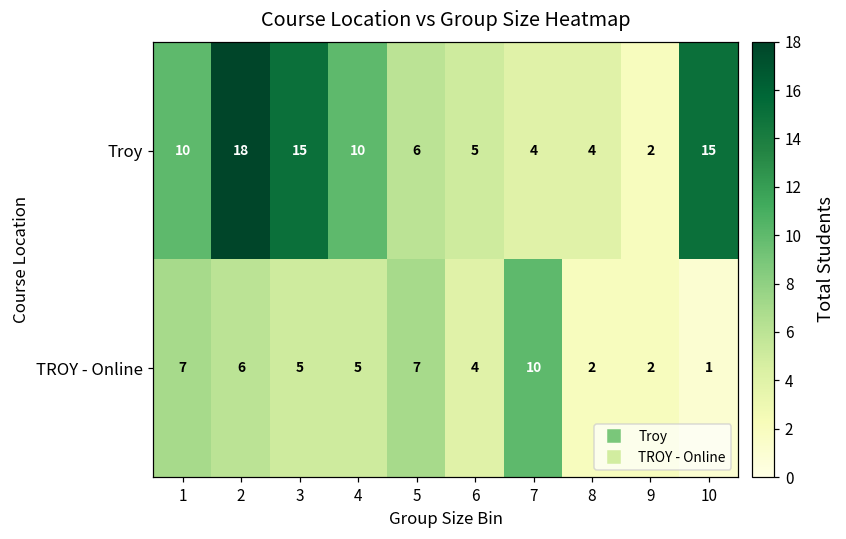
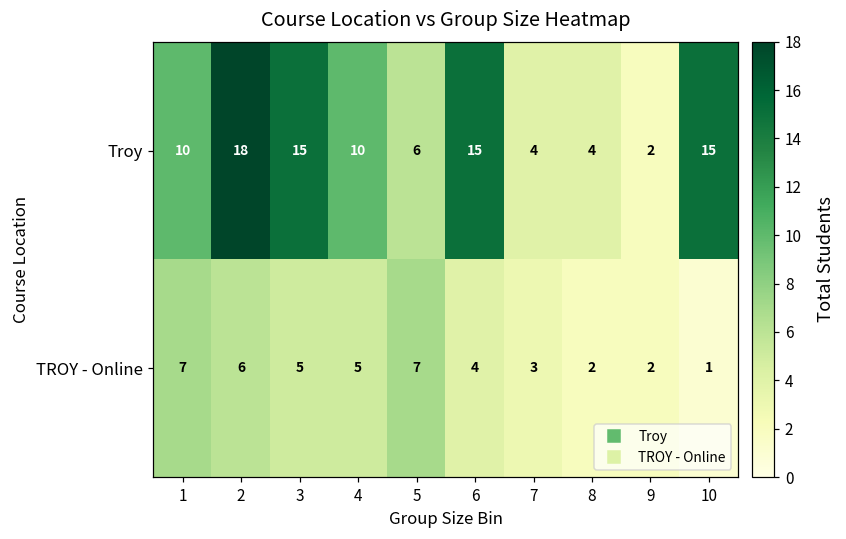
  {
    "Troy": {
      "1": 10,
      "2": 18,
      "3": 15,
      "4": 10,
      "5": 6,
-     "6": 5,
+     "6": 15,
      "7": 4,
      "8": 4,
      "9": 2,
      "10": 15
    },
    "TROY - Online": {
      "1": 7,
      "2": 6,
      "3": 5,
      "4": 5,
      "5": 7,
      "6": 4,
-     "7": 10,
+     "7": 3,
      "8": 2,
      "9": 2,
      "10": 1
    }
  }
